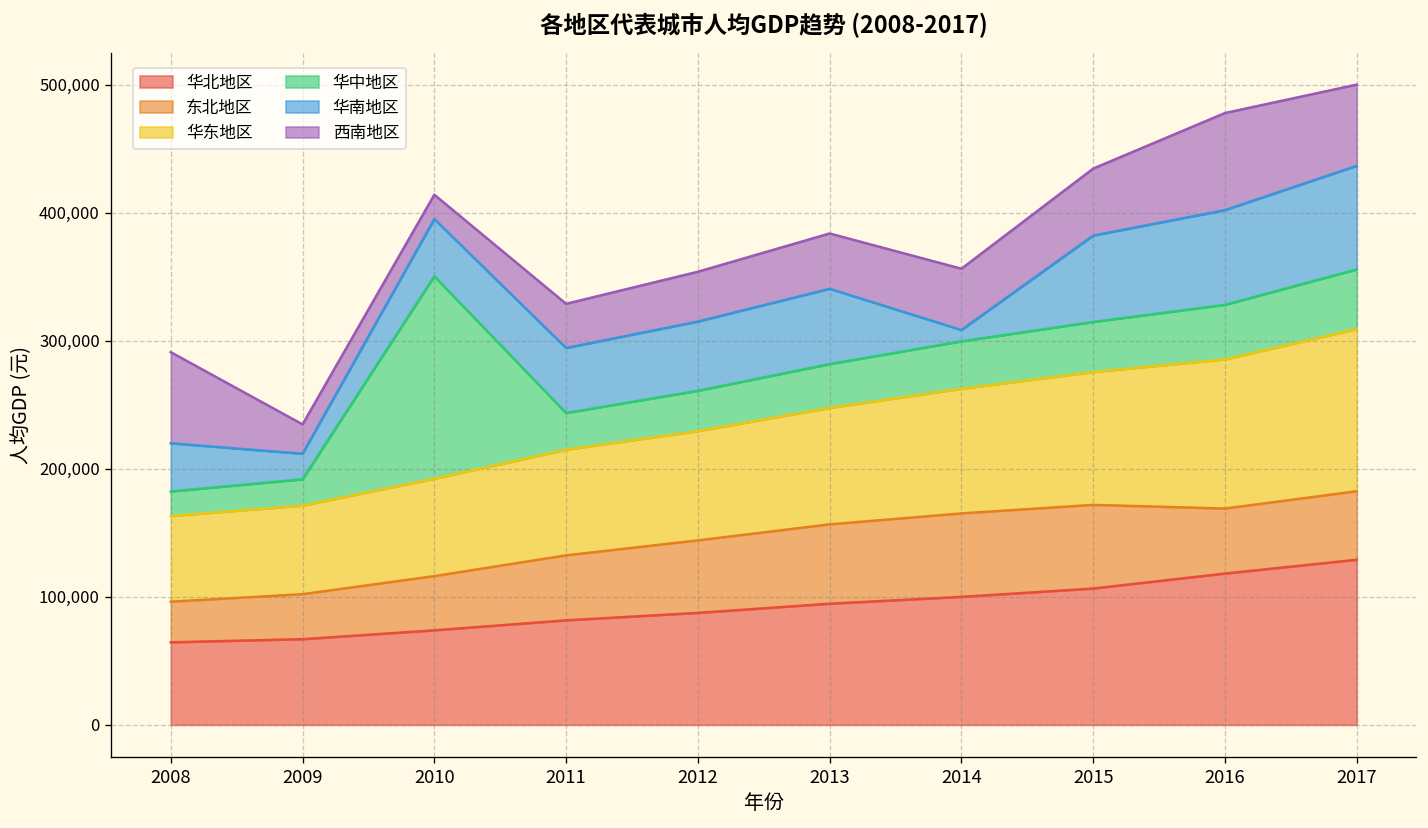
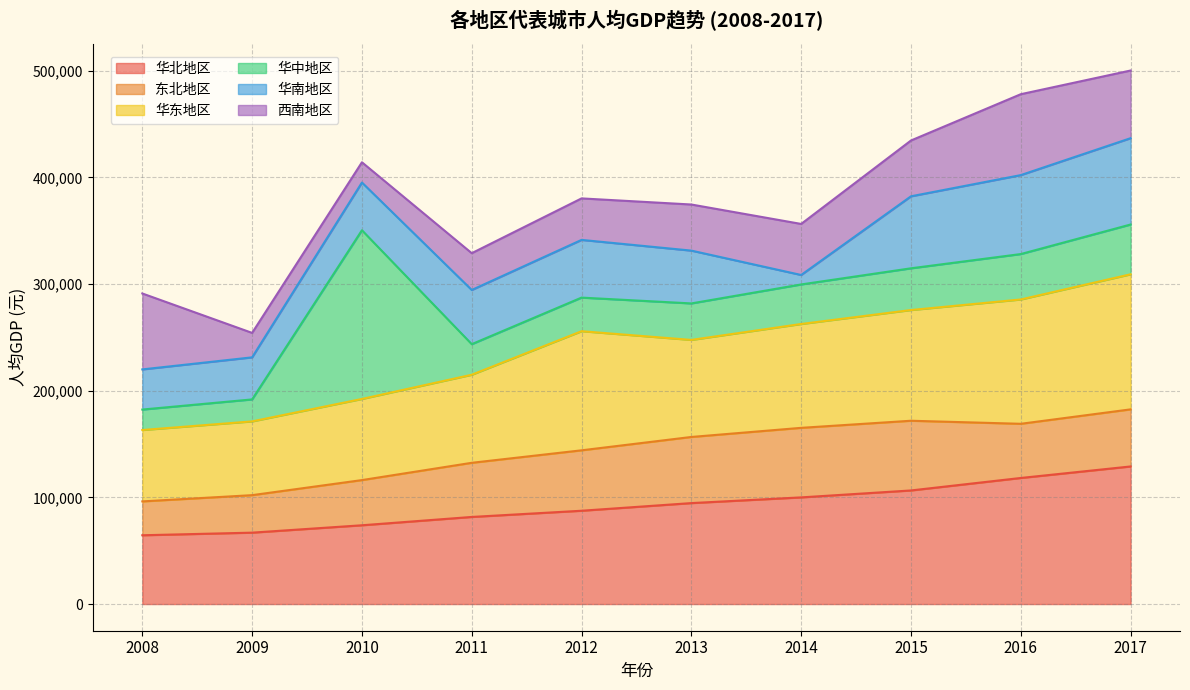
  {
    "华东地区": {
      "2008": "67,000",
      "2009": "69,000",
      "2010": "76,000",
      "2011": "83,000",
-     "2012": "85,000",
+     "2012": "112,000",
      "2013": "91,000",
      "2014": "97,000",
      "2015": "104,000",
      "2016": "117,000",
      "2017": "127,000"
    },
    "华中地区": {
      "2008": "19,000",
      "2009": "21,000",
      "2010": "158,000",
      "2011": "29,000",
      "2012": "31,000",
      "2013": "34,000",
      "2014": "37,000",
      "2015": "39,000",
      "2016": "43,000",
      "2017": "47,000"
    },
    "华南地区": {
      "2008": "38,000",
-     "2009": "20,000",
+     "2009": "39,000",
      "2010": "45,000",
      "2011": "51,000",
      "2012": "54,000",
-     "2013": "59,000",
+     "2013": "50,000",
      "2014": "9,000",
      "2015": "68,000",
      "2016": "74,000",
      "2017": "81,000"
    },
    "西南地区": {
      "2008": "71,000",
      "2009": "23,000",
      "2010": "19,000",
      "2011": "35,000",
      "2012": "39,000",
      "2013": "43,000",
      "2014": "48,000",
      "2015": "52,000",
      "2016": "76,000",
      "2017": "63,000"
    }
  }
